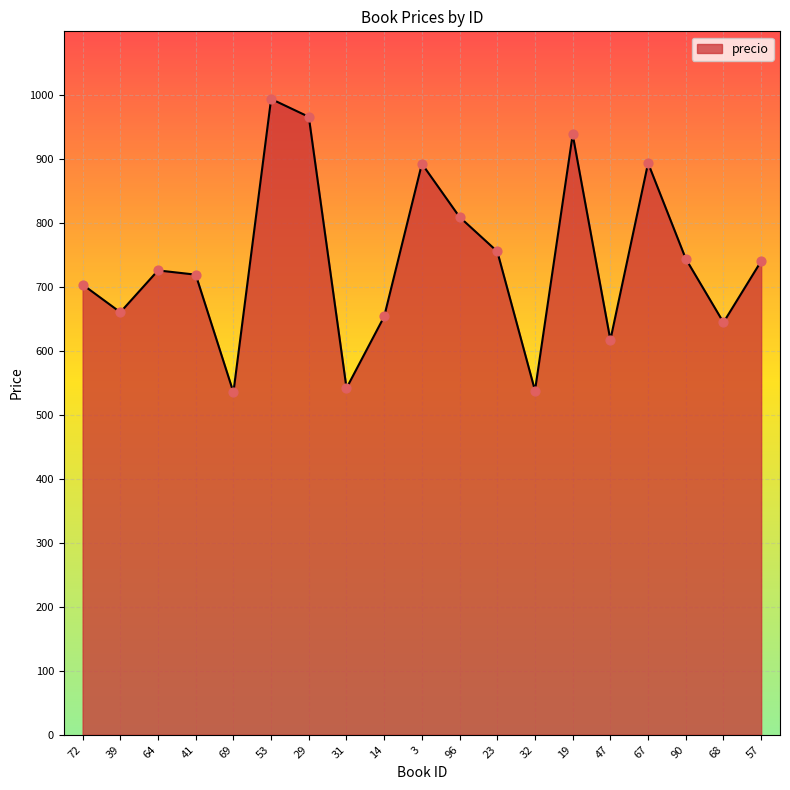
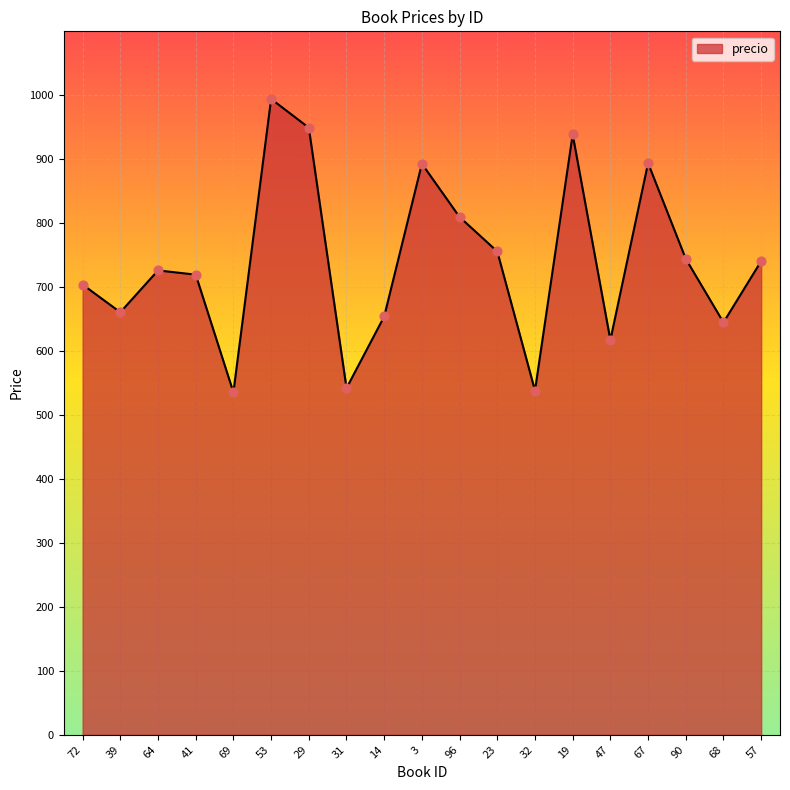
  {
    "72": 700,
    "39": 660,
    "64": 730,
    "41": 720,
    "69": 540,
    "53": 990,
-   "29": 970,
+   "29": 950,
    "31": 540,
    "14": 650,
    "3": 890,
    "96": 810,
    "23": 760,
    "32": 540,
    "19": 940,
    "47": 620,
    "67": 890,
    "90": 740,
    "68": 640,
    "57": 740
  }
